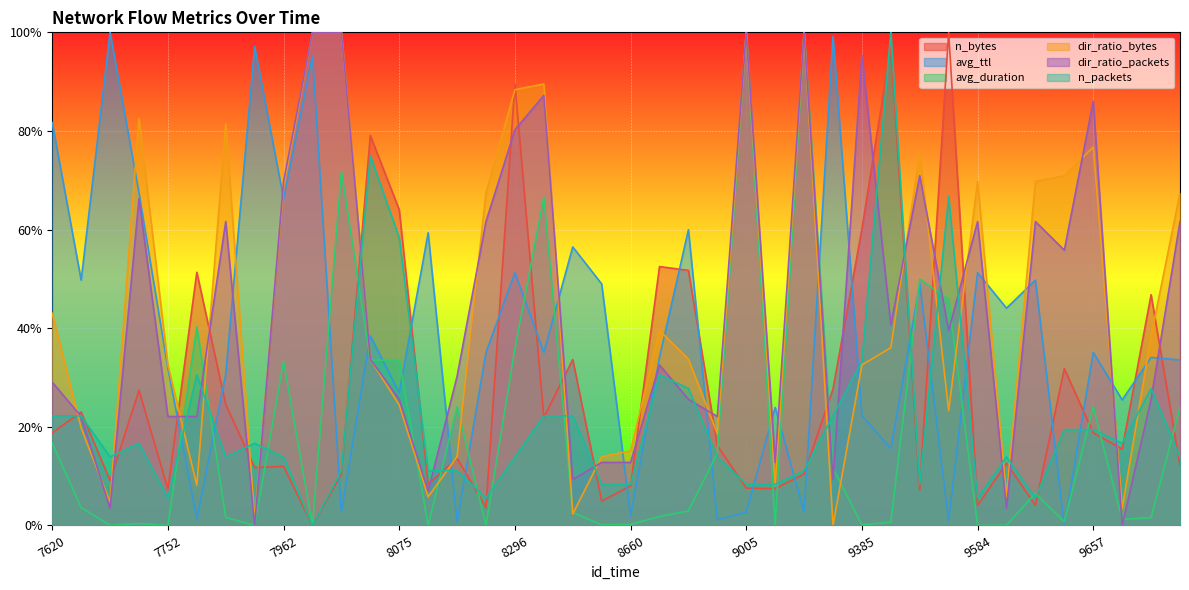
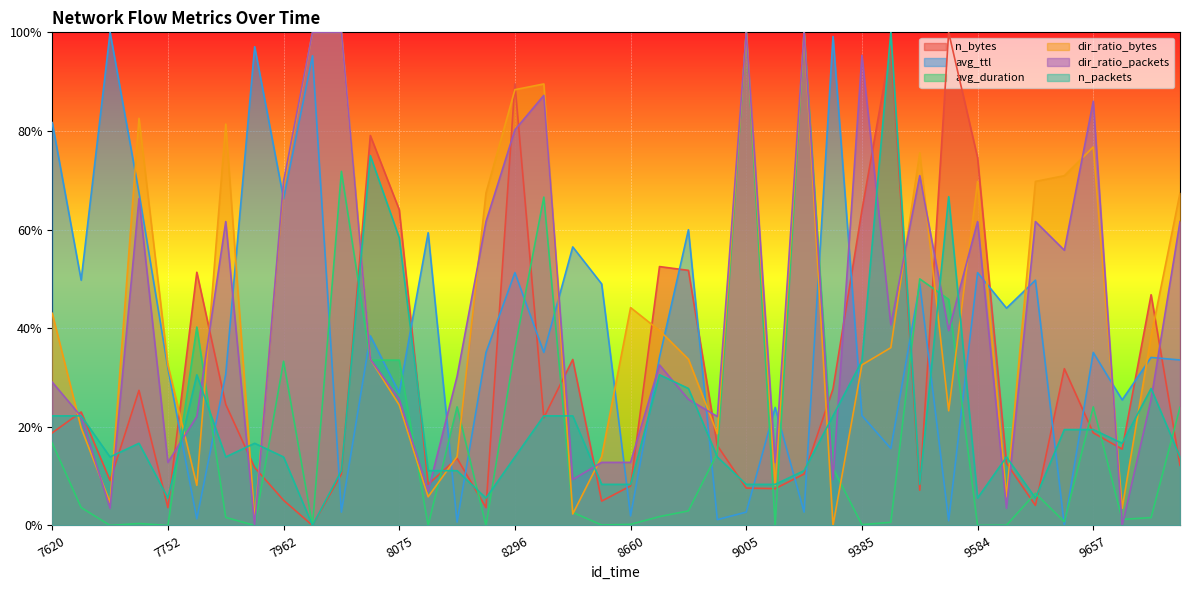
  {
    "n_bytes": {
      "7620": "19%",
-     "7752": "7%",
-     "7962": "12%",
+     "7752": "4%",
+     "7962": "5%",
      "8075": "64%",
      "8296": "90%",
      "9005": "8%",
-     "9385": "60%",
-     "9584": "4%",
+     "9385": "64%",
+     "9584": "75%",
      "9657": "19%"
    },
    "dir_ratio_bytes": {
      "7620": "43%",
      "7752": "33%",
      "7962": "69%",
      "8075": "24%",
      "8296": "88%",
-     "8660": "15%",
+     "8660": "44%",
      "9385": "33%",
      "9584": "70%",
      "9657": "77%"
    },
    "dir_ratio_packets": {
      "7620": "29%",
-     "7752": "22%",
+     "7752": "13%",
      "7962": "70%",
      "8075": "26%",
      "8296": "80%",
      "8660": "13%",
      "9385": "95%",
      "9584": "62%",
      "9657": "86%"
    }
  }
